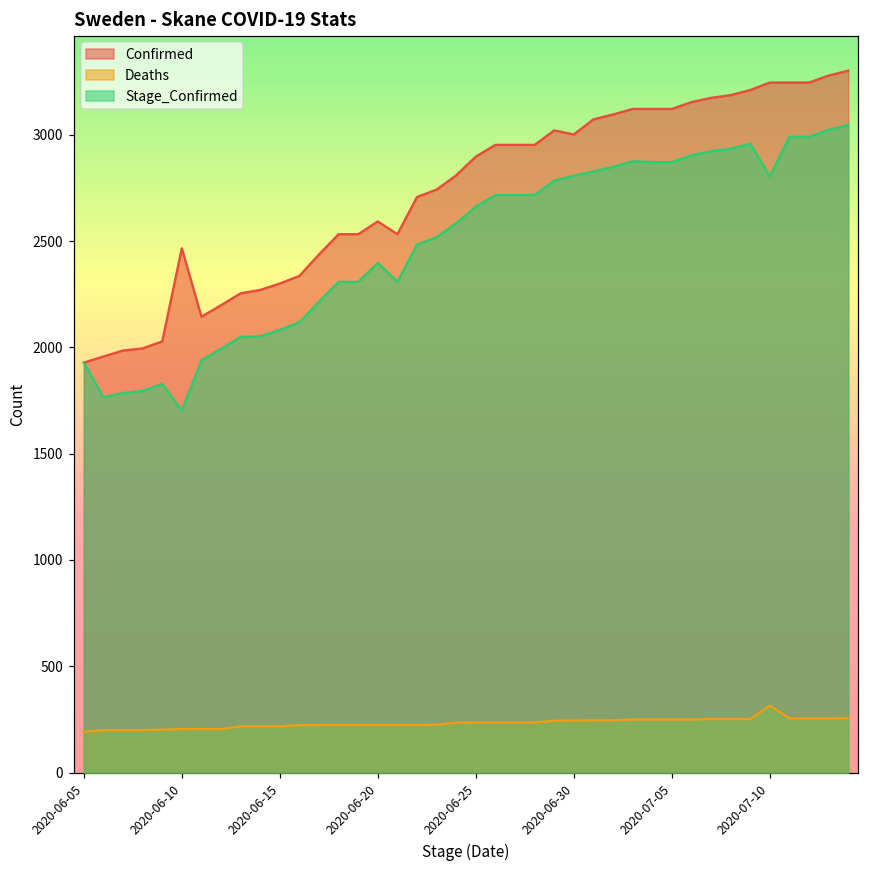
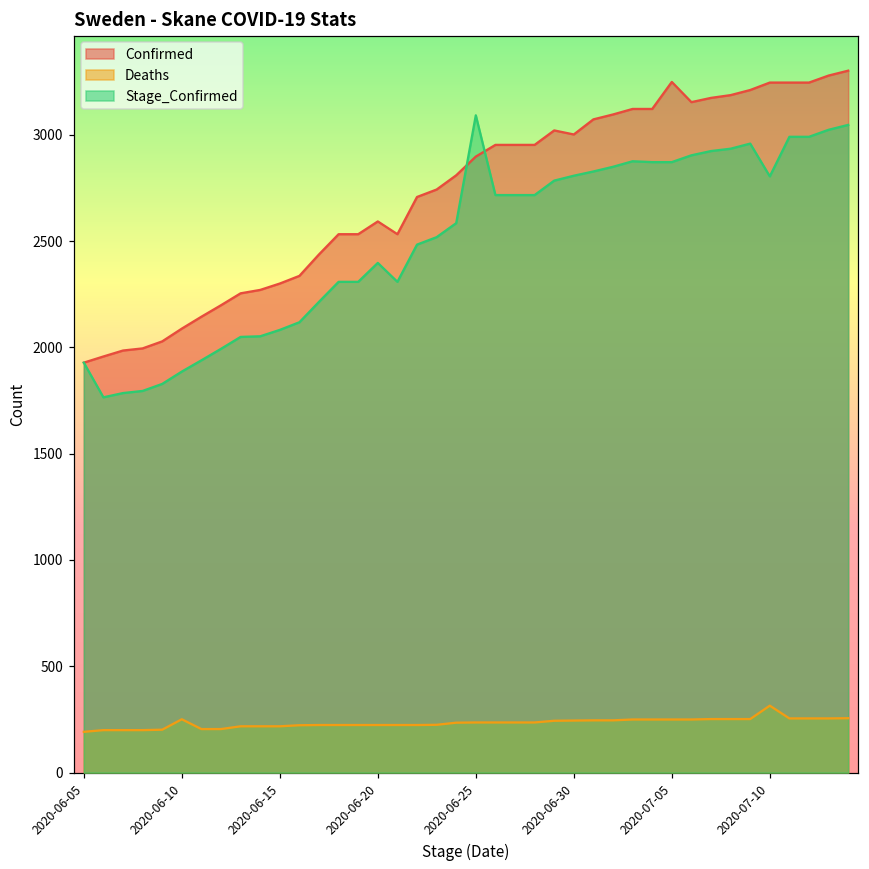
  {
    "Confirmed": {
-     "2020-06-10": 2470,
+     "2020-06-10": 2090,
      "2020-06-15": 2300,
      "2020-06-20": 2590,
      "2020-06-25": 2900,
      "2020-06-30": 3000,
-     "2020-07-05": 3120,
+     "2020-07-05": 3250,
      "2020-07-10": 3250
    },
    "Deaths": {
      "2020-06-05": 190,
-     "2020-06-10": 210,
+     "2020-06-10": 250,
      "2020-06-15": 220,
      "2020-06-20": 220,
      "2020-06-25": 240,
      "2020-06-30": 250,
      "2020-07-05": 250,
      "2020-07-10": 320
    },
    "Stage_Confirmed": {
-     "2020-06-10": 1700,
+     "2020-06-10": 1890,
      "2020-06-15": 2080,
      "2020-06-20": 2400,
-     "2020-06-25": 2660,
+     "2020-06-25": 3090,
      "2020-06-30": 2810,
      "2020-07-05": 2870,
      "2020-07-10": 2800
    }
  }
